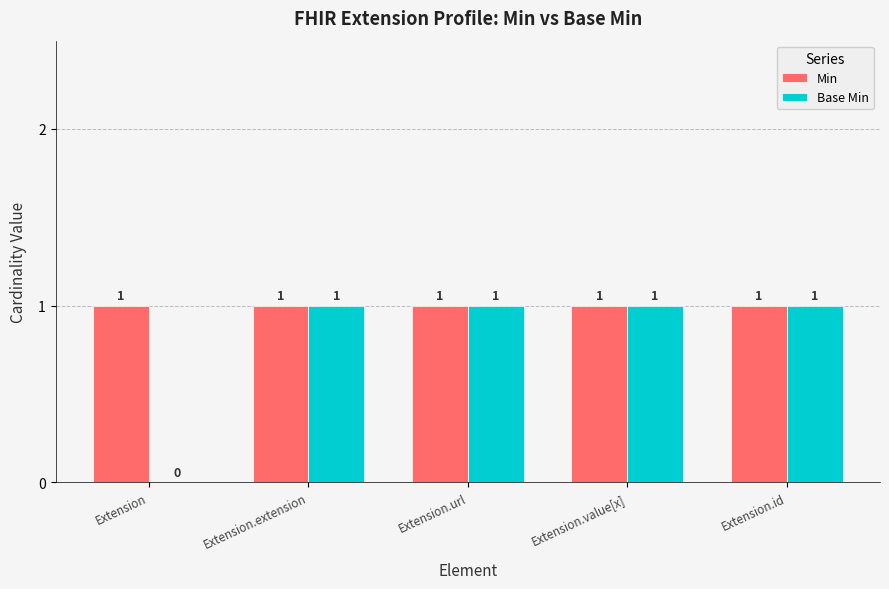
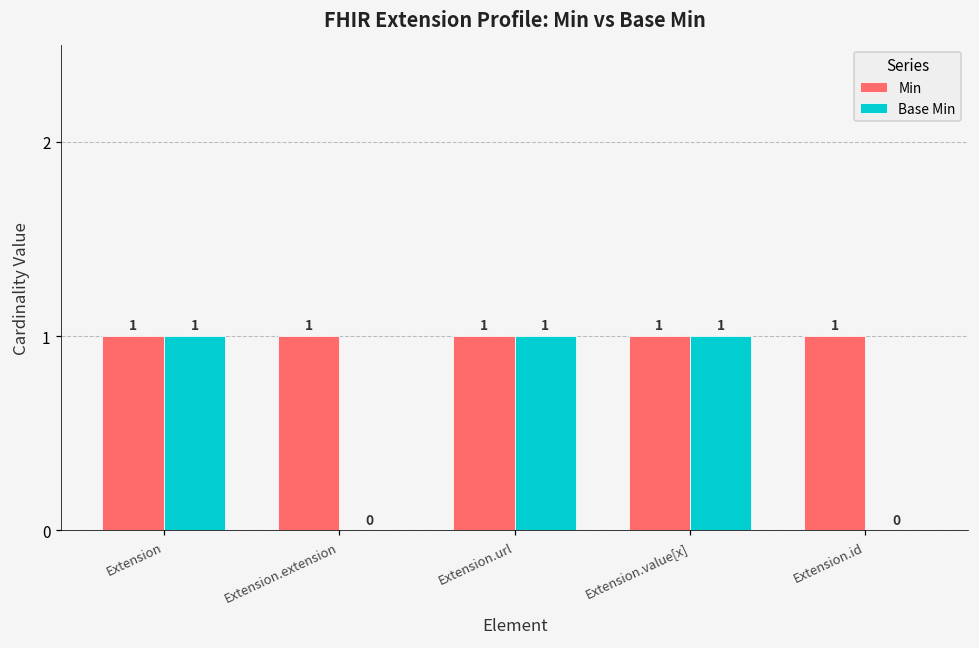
  {
    "Min": {
      "Extension": 1,
      "Extension.extension": 1,
      "Extension.url": 1,
      "Extension.value[x]": 1,
      "Extension.id": 1
    },
    "Base Min": {
-     "Extension": 0,
-     "Extension.extension": 1,
+     "Extension": 1,
+     "Extension.extension": 0,
      "Extension.url": 1,
      "Extension.value[x]": 1,
-     "Extension.id": 1
+     "Extension.id": 0
    }
  }
